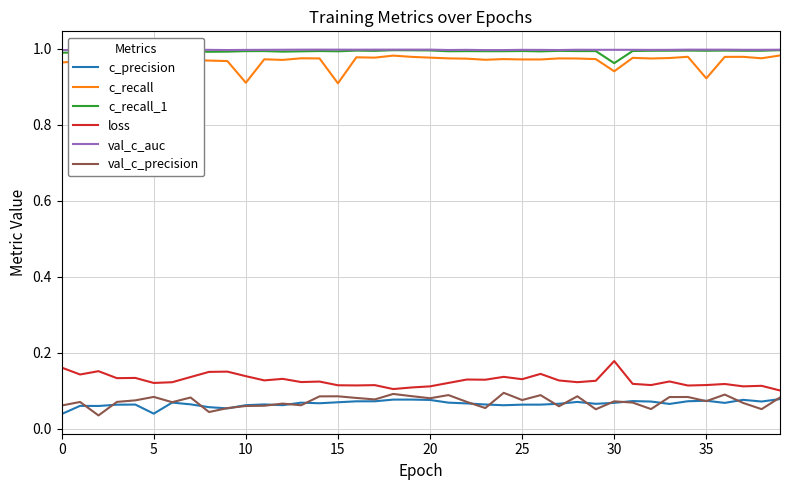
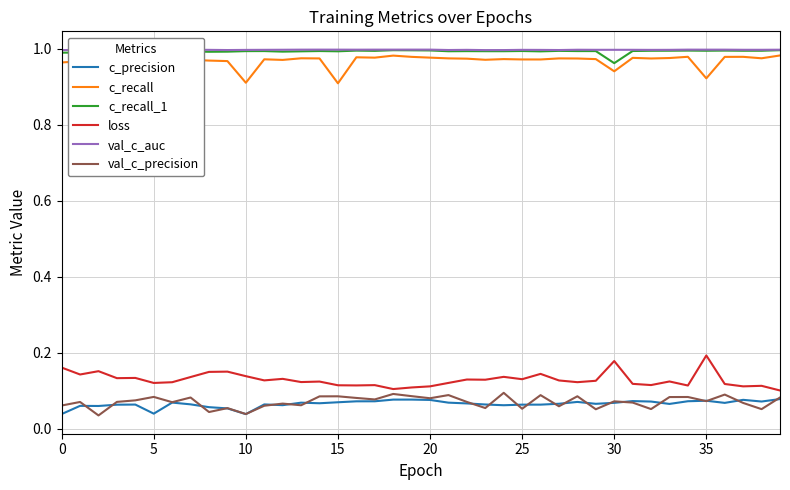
  {
    "c_precision": {
      "0": 0.04,
      "5": 0.04,
-     "10": 0.06,
+     "10": 0.04,
      "15": 0.07,
      "25": 0.06
    },
    "c_recall": {
      "0": 0.96,
      "10": 0.91,
      "15": 0.91,
      "20": 0.98,
      "25": 0.97,
      "30": 0.94,
      "35": 0.92
    },
    "c_recall_1": {
      "0": 0.99,
      "30": 0.96
    },
    "loss": {
      "0": 0.16,
      "5": 0.12,
      "10": 0.14,
      "15": 0.11,
      "20": 0.11,
      "25": 0.13,
      "30": 0.18,
-     "35": 0.12
+     "35": 0.19
    },
    "val_c_auc": {
      "0": 1.00,
      "30": 1.00
    },
    "val_c_precision": {
      "0": 0.06,
      "5": 0.08,
-     "10": 0.06,
+     "10": 0.04,
      "15": 0.09,
-     "25": 0.08
+     "25": 0.05
    }
  }
